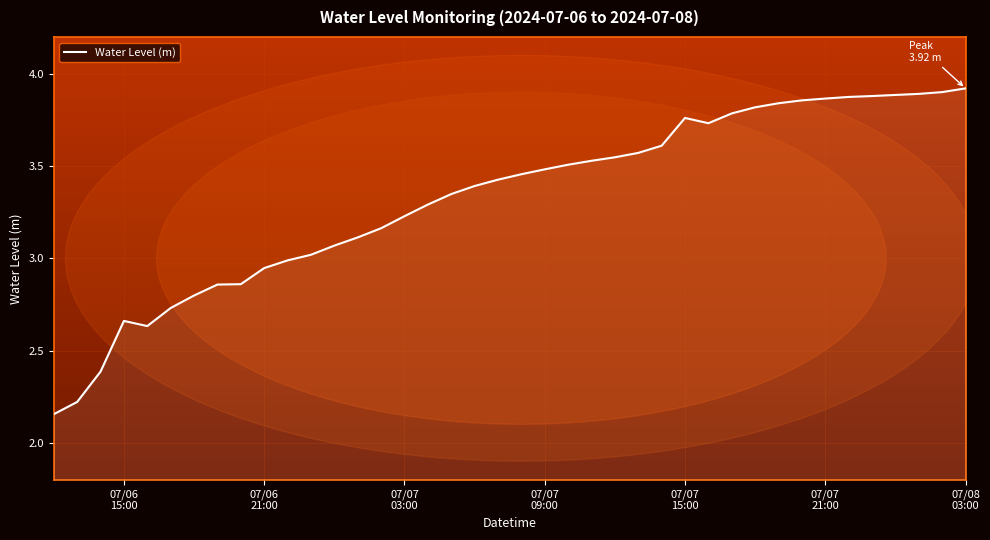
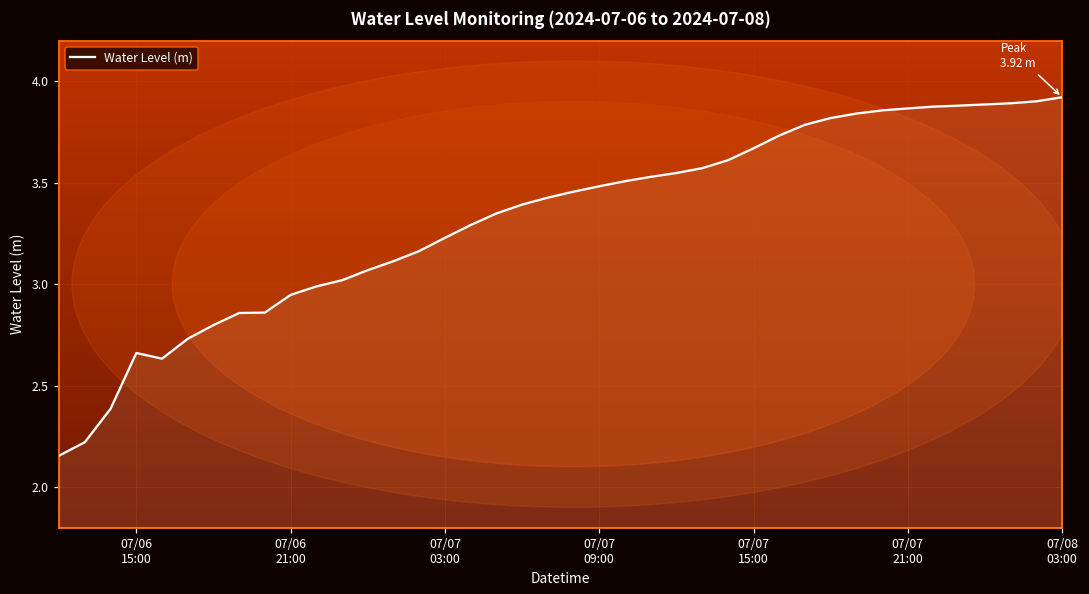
  {
    "07/06 15:00": 2.66,
    "07/06 21:00": 2.95,
    "07/07 03:00": 3.23,
    "07/07 09:00": 3.48,
-   "07/07 15:00": 3.76,
+   "07/07 15:00": 3.67,
    "07/07 21:00": 3.87
  }
